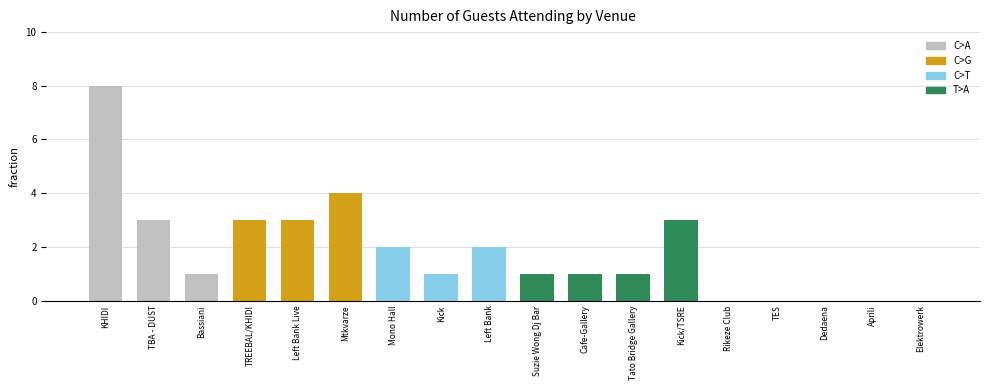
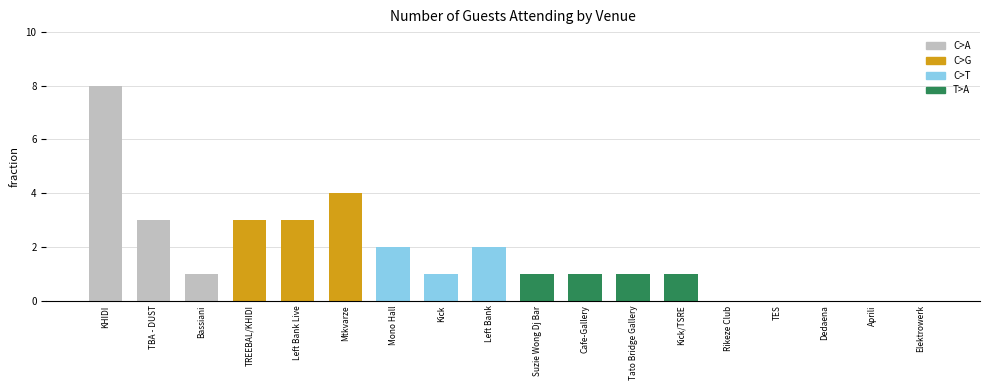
  {
    "KHIDI": 8,
    "TBA - DUST": 3,
    "Bassiani": 1,
    "TREEBAL/KHIDI": 3,
    "Left Bank Live": 3,
    "Mtkvarze": 4,
    "Mono Hall": 2,
    "Kick": 1,
    "Left Bank": 2,
    "Suzie Wong Dj Bar": 1,
    "Cafe-Gallery": 1,
    "Tato Bridge Gallery": 1,
-   "Kick/TSRE": 3,
+   "Kick/TSRE": 1,
    "Rikeze Club": 0,
    "TES": 0,
    "Dedaena": 0,
    "Aprili": 0,
    "Elektrowerk": 0
  }
